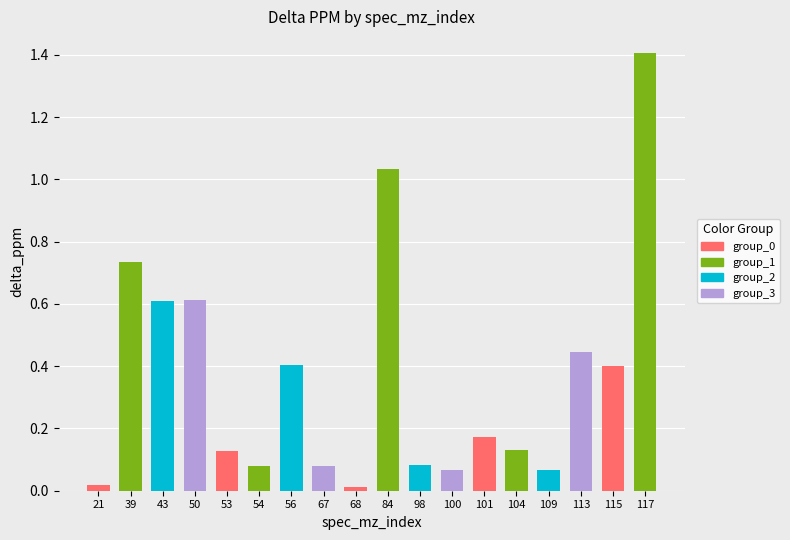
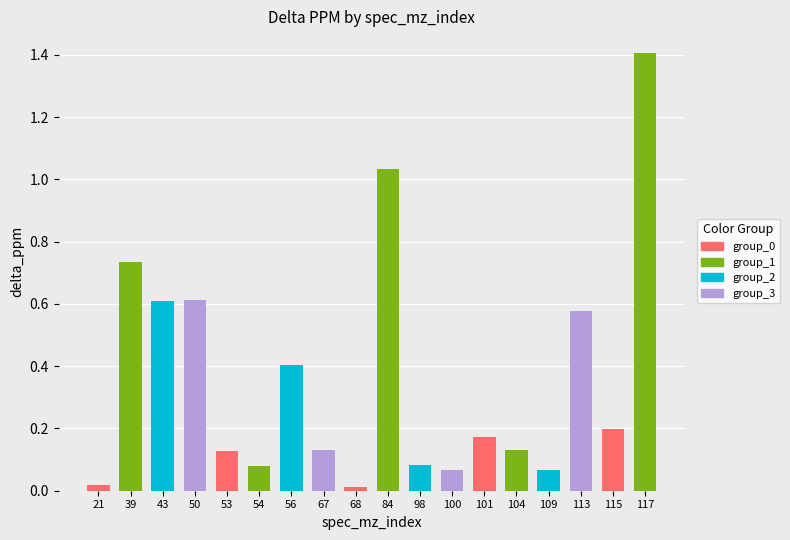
  {
    "21": 0.02,
    "39": 0.74,
    "43": 0.61,
    "50": 0.61,
    "53": 0.13,
    "54": 0.08,
    "56": 0.40,
-   "67": 0.08,
+   "67": 0.13,
    "68": 0.01,
    "84": 1.03,
    "98": 0.08,
    "100": 0.07,
    "101": 0.17,
    "104": 0.13,
    "109": 0.07,
-   "113": 0.44,
-   "115": 0.40,
+   "113": 0.58,
+   "115": 0.20,
    "117": 1.41
  }
